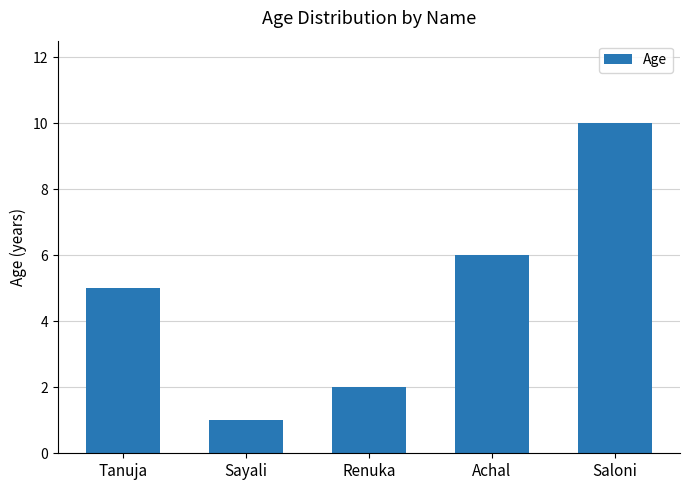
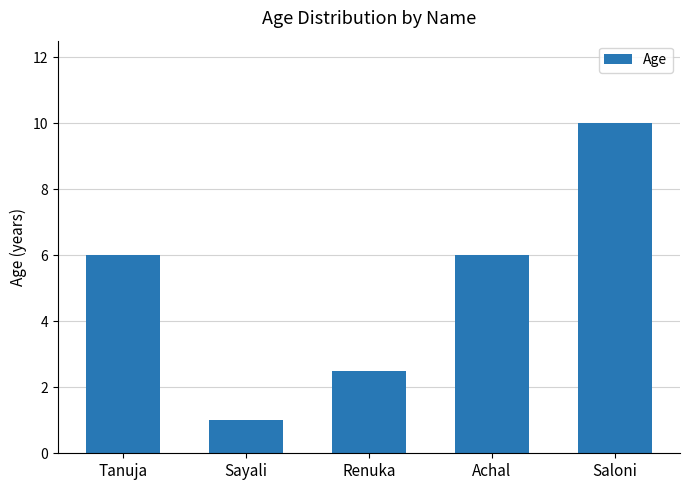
  {
-   "Tanuja": 5,
+   "Tanuja": 6,
    "Sayali": 1.0,
-   "Renuka": 2.0,
+   "Renuka": 2.5,
    "Achal": 6.0,
    "Saloni": 10.0
  }
